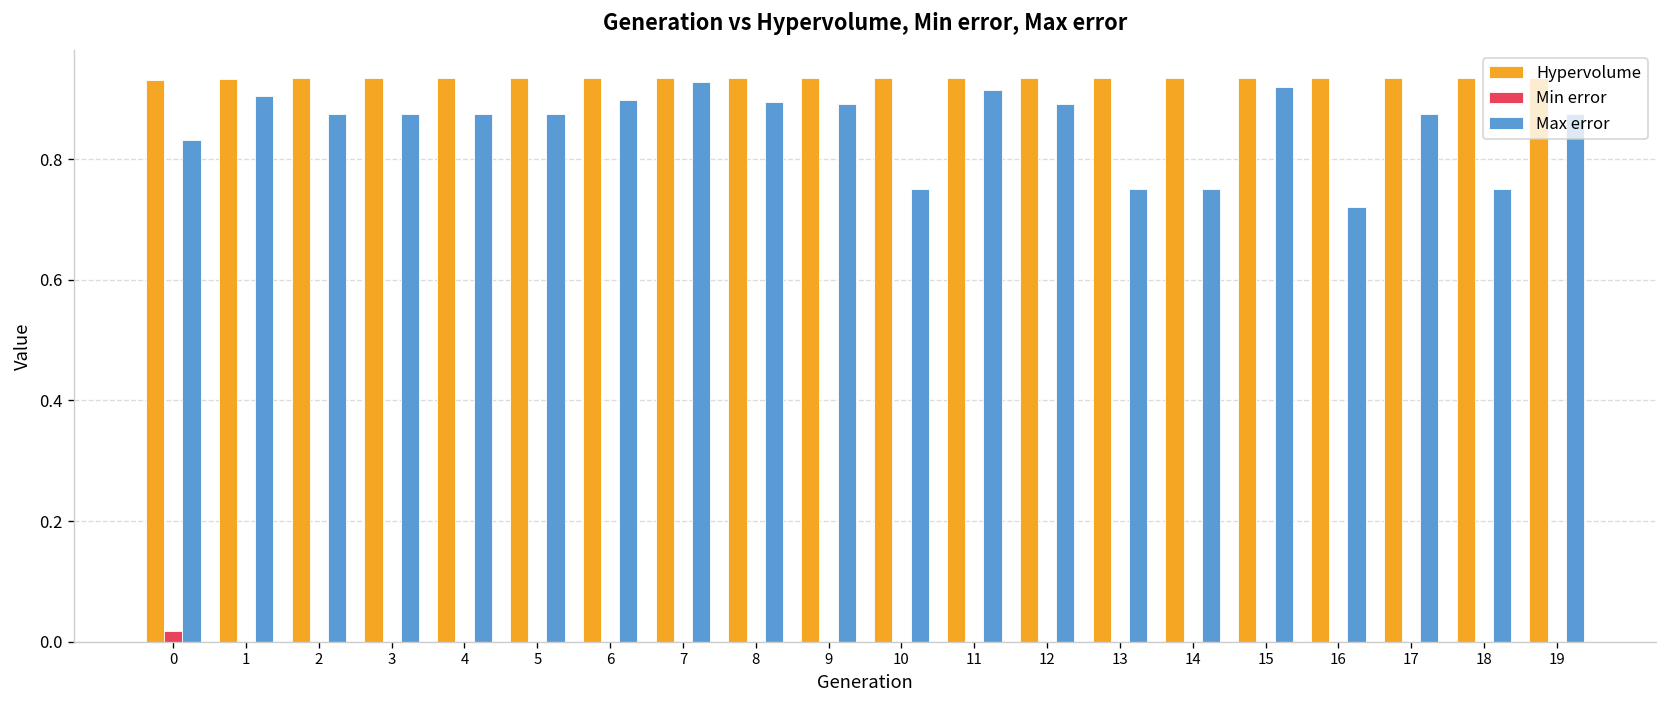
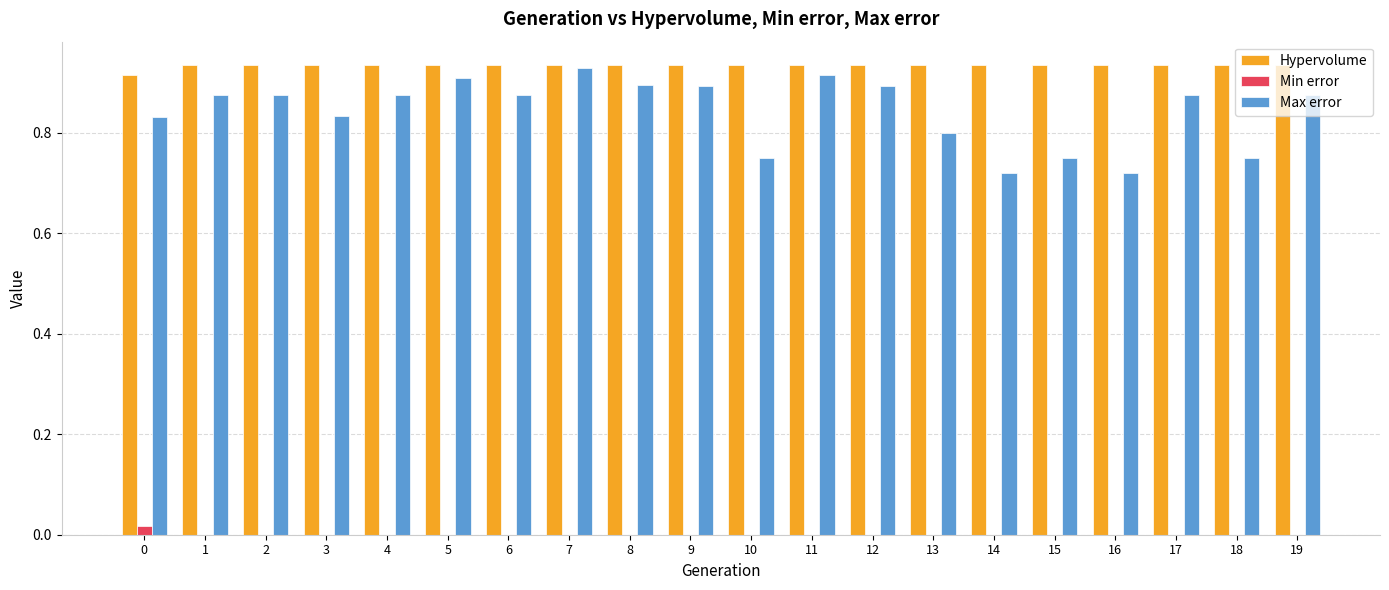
  {
    "Hypervolume": {
-     "0": 0.93,
+     "0": 0.91,
      "1": 0.93,
      "2": 0.93,
      "3": 0.93,
      "4": 0.93,
      "5": 0.93,
      "6": 0.93,
      "7": 0.93,
      "8": 0.93,
      "9": 0.93,
      "10": 0.93,
      "11": 0.93,
      "12": 0.93,
      "13": 0.93,
      "14": 0.93,
      "15": 0.93,
      "16": 0.93,
      "17": 0.93,
      "18": 0.93
    },
    "Min error": {
      "0": 0.02,
      "3": 0.00,
      "4": 0.00,
      "5": 0.00,
      "6": 0.00,
      "7": 0.00,
      "8": 0.00,
      "9": 0.00,
      "10": 0.00,
      "11": 0.00,
      "12": 0.00,
      "13": 0.00,
      "14": 0.00,
      "15": 0.00,
      "16": 0.00,
      "17": 0.00,
      "18": 0.00,
      "19": 0.00
    },
    "Max error": {
      "0": 0.83,
-     "1": 0.91,
+     "1": 0.88,
      "2": 0.88,
-     "3": 0.88,
+     "3": 0.83,
      "4": 0.88,
-     "5": 0.88,
-     "6": 0.90,
+     "5": 0.91,
+     "6": 0.88,
      "7": 0.93,
      "8": 0.89,
      "9": 0.89,
      "10": 0.75,
      "11": 0.91,
      "12": 0.89,
-     "13": 0.75,
-     "14": 0.75,
-     "15": 0.92,
+     "13": 0.80,
+     "14": 0.72,
+     "15": 0.75,
      "16": 0.72,
      "17": 0.88,
      "18": 0.75
    }
  }
